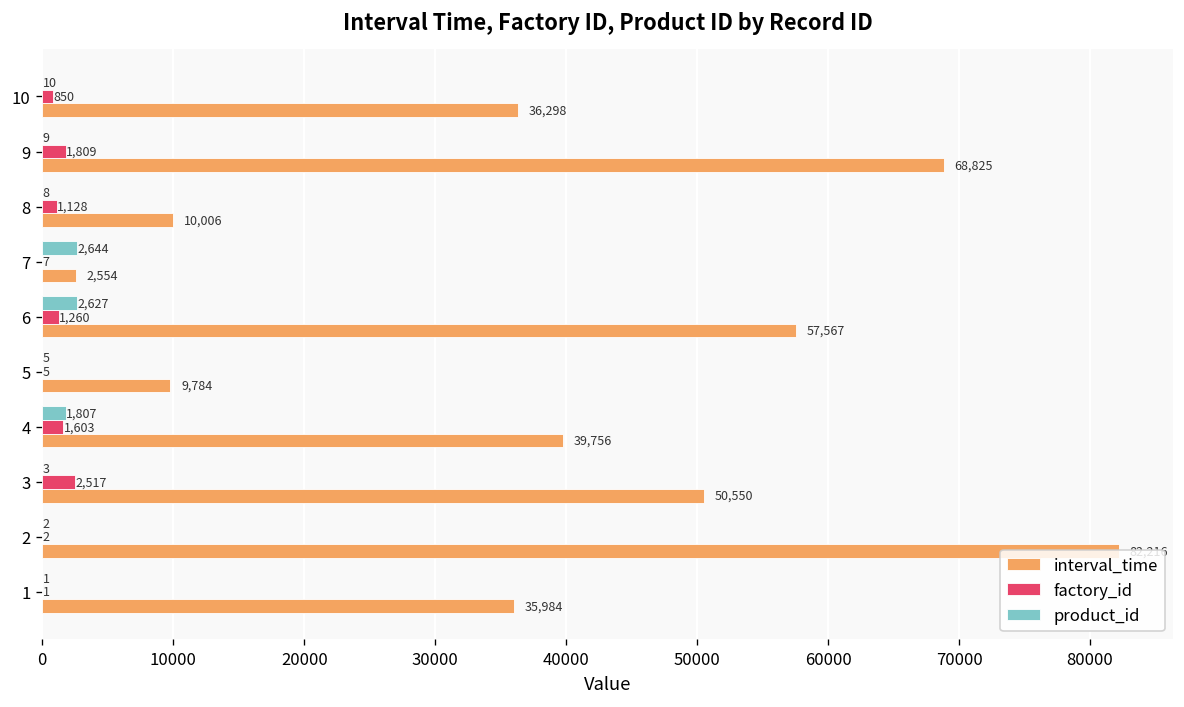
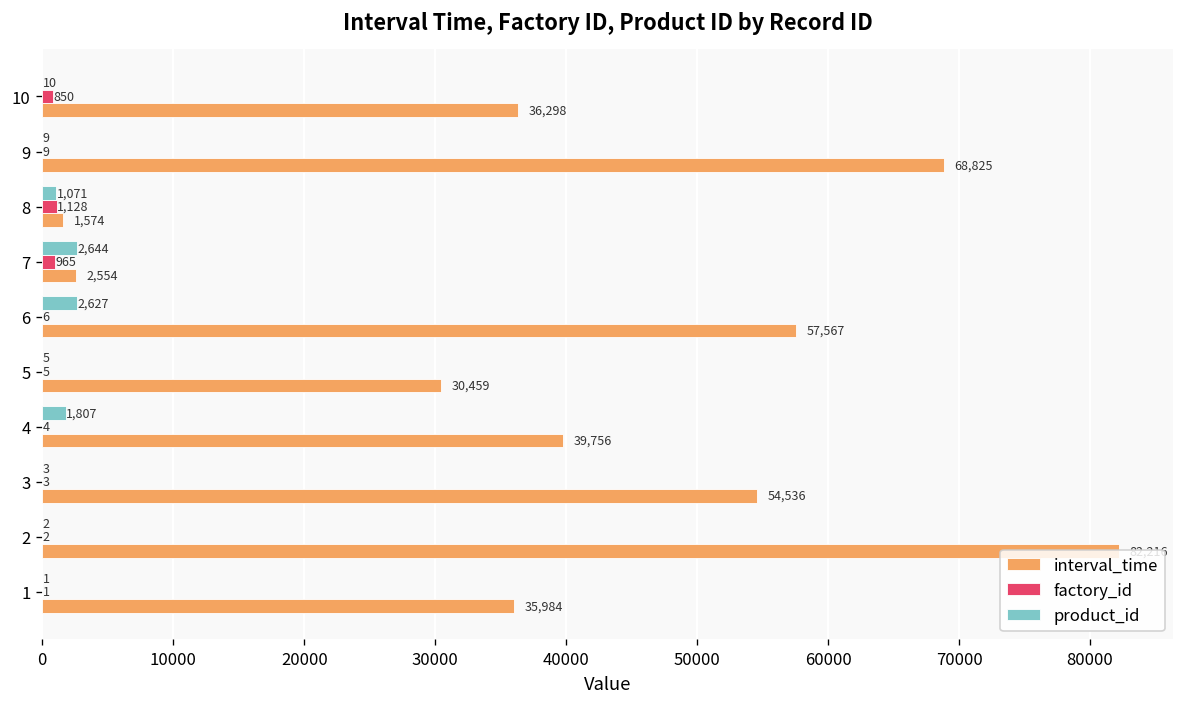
  {
    "interval_time": {
      "10": "36,298",
      "9": "68,825",
-     "8": "10,006",
+     "8": "1,574",
      "7": "2,554",
      "6": "57,567",
-     "5": "9,784",
+     "5": "30,459",
      "4": "39,756",
-     "3": "50,550",
+     "3": "54,536",
      "1": "35,984"
    },
    "factory_id": {
      "10": "850",
-     "9": "1,809",
+     "9": "9",
      "8": "1,128",
-     "7": "7",
-     "6": "1,260",
+     "7": "965",
+     "6": "6",
      "5": "5",
-     "4": "1,603",
-     "3": "2,517",
+     "4": "4",
+     "3": "3",
      "2": "2",
      "1": "1"
    },
    "product_id": {
      "10": "10",
      "9": "9",
-     "8": "8",
+     "8": "1,071",
      "7": "2,644",
      "6": "2,627",
      "5": "5",
      "4": "1,807",
      "3": "3",
      "2": "2",
      "1": "1"
    }
  }
